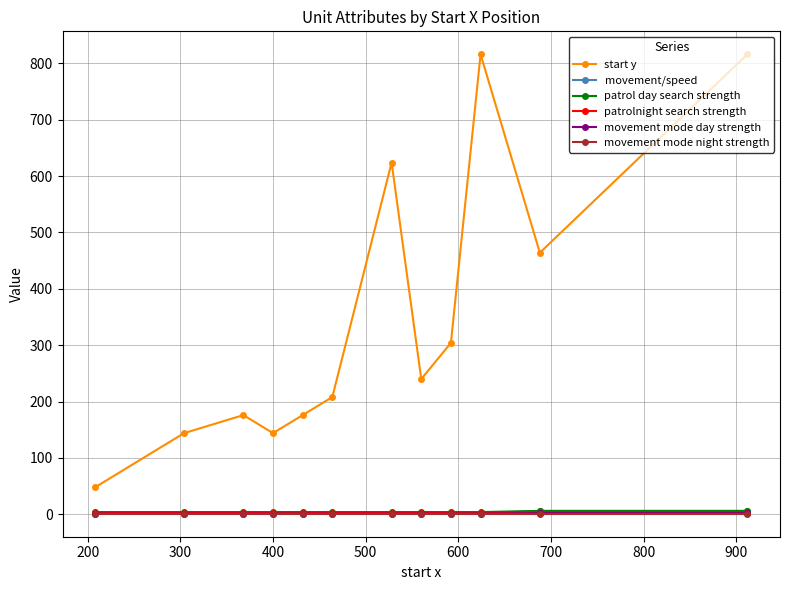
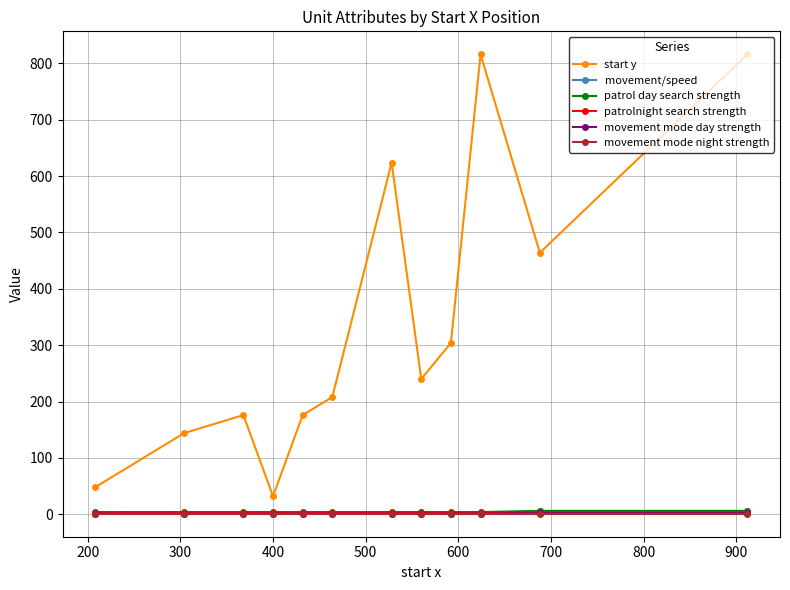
  {
    "start y": {
-     "400": 140
+     "400": 30
    }
  }
